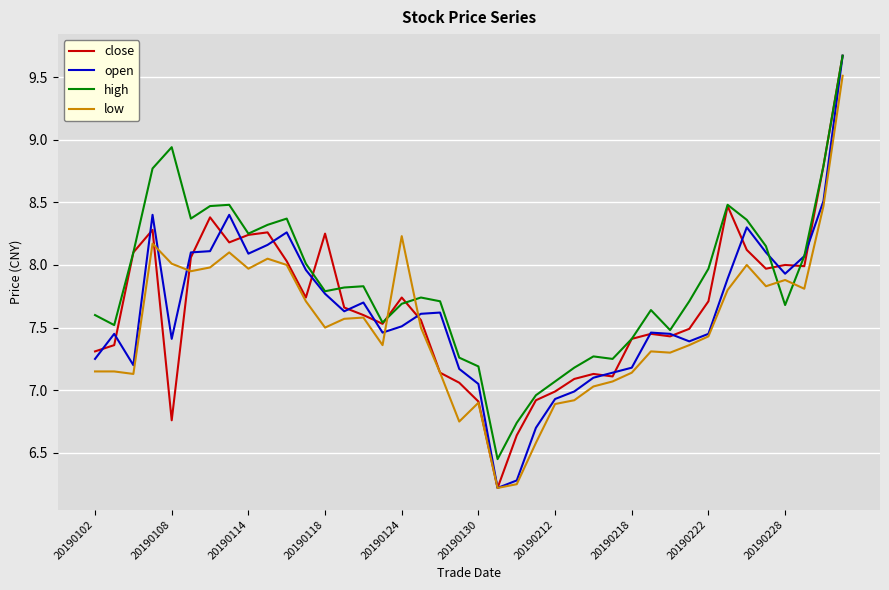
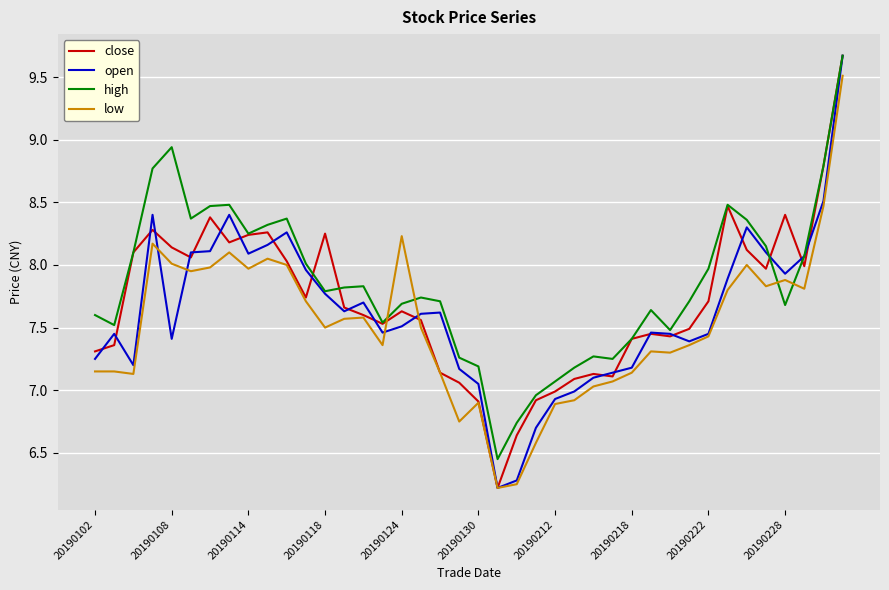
  {
    "close": {
      "20190102": 7.31,
-     "20190108": 6.76,
+     "20190108": 8.14,
      "20190118": 8.25,
-     "20190124": 7.74,
+     "20190124": 7.63,
      "20190212": 6.99,
      "20190222": 7.71,
-     "20190228": 8.0
+     "20190228": 8.4
    },
    "open": {
      "20190102": 7.25,
      "20190108": 7.41,
      "20190114": 8.09,
      "20190124": 7.51,
      "20190130": 7.05,
      "20190212": 6.93,
      "20190218": 7.18,
      "20190228": 7.93
    },
    "high": {
      "20190102": 7.60,
      "20190108": 8.94,
      "20190124": 7.69,
      "20190130": 7.19,
      "20190212": 7.07,
      "20190222": 7.97,
      "20190228": 7.68
    },
    "low": {
      "20190102": 7.15,
      "20190108": 8.01,
      "20190114": 7.97,
      "20190118": 7.50,
      "20190124": 8.23,
      "20190212": 6.89,
      "20190218": 7.14,
      "20190228": 7.88
    }
  }
